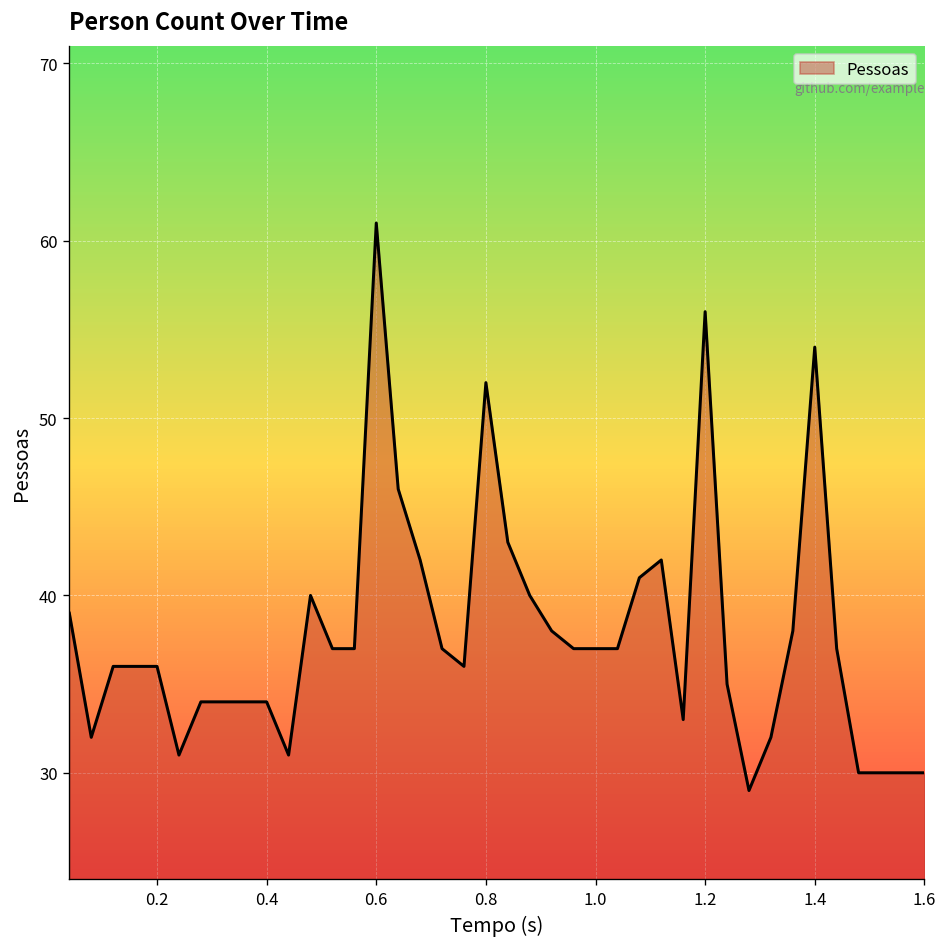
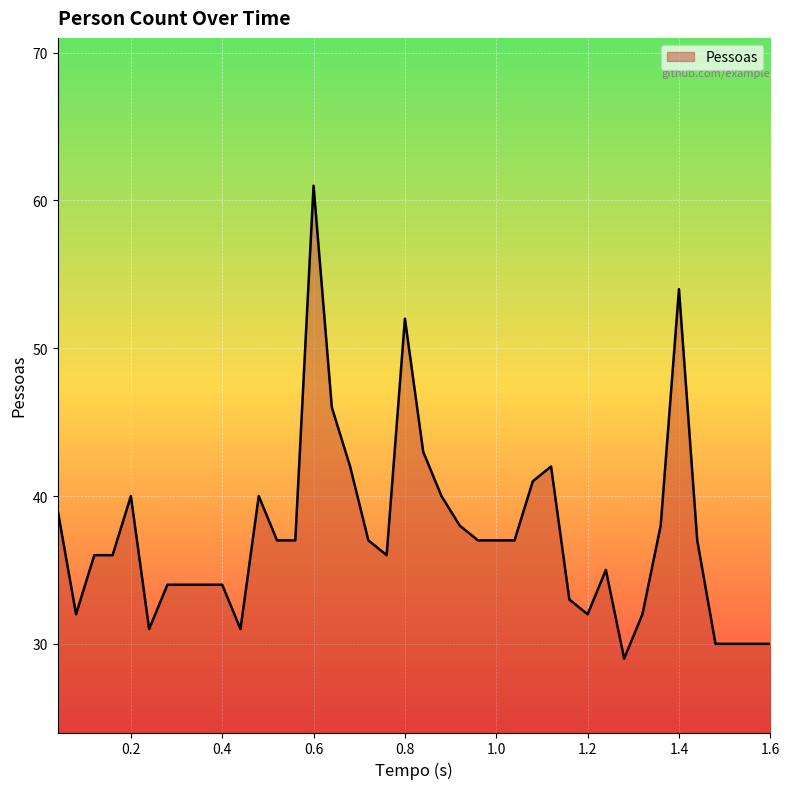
  {
-   "0.2": 36,
+   "0.2": 40,
    "0.4": 34,
    "0.6": 61,
    "0.8": 52,
    "1.0": 37,
-   "1.2": 56,
+   "1.2": 32,
    "1.4": 54,
    "1.6": 30
  }
